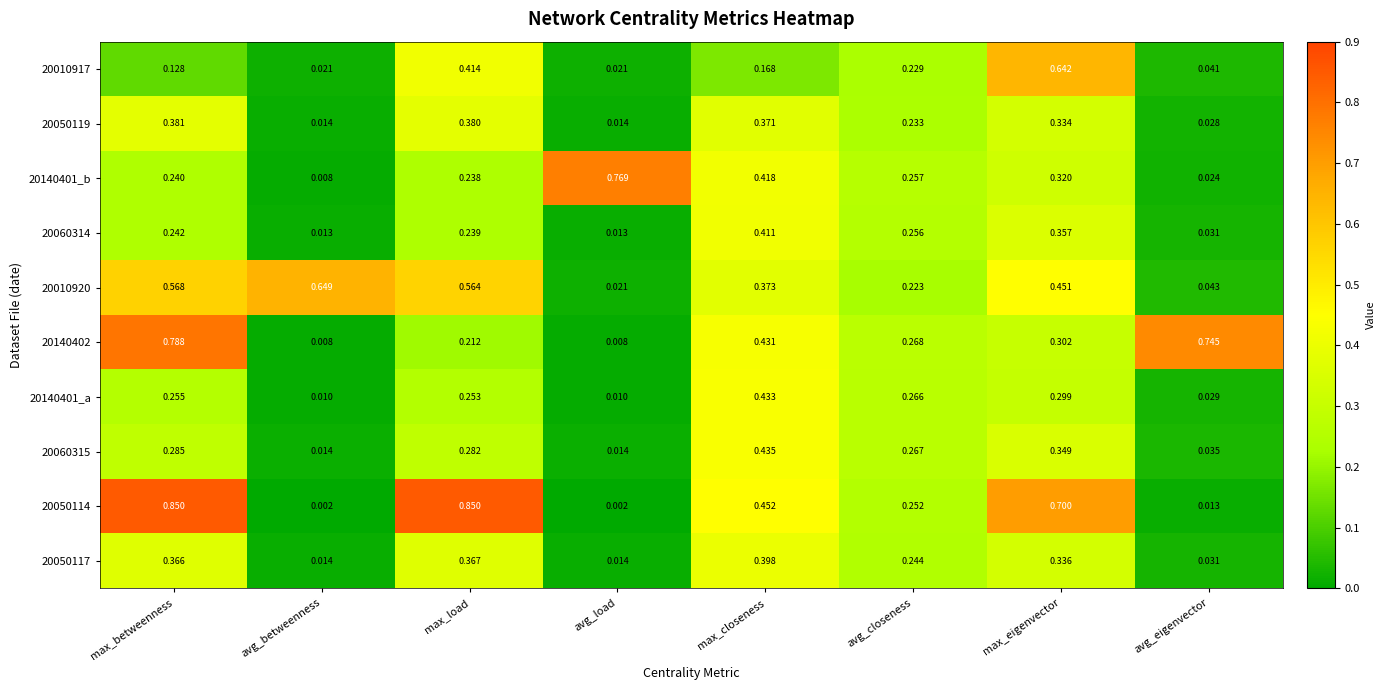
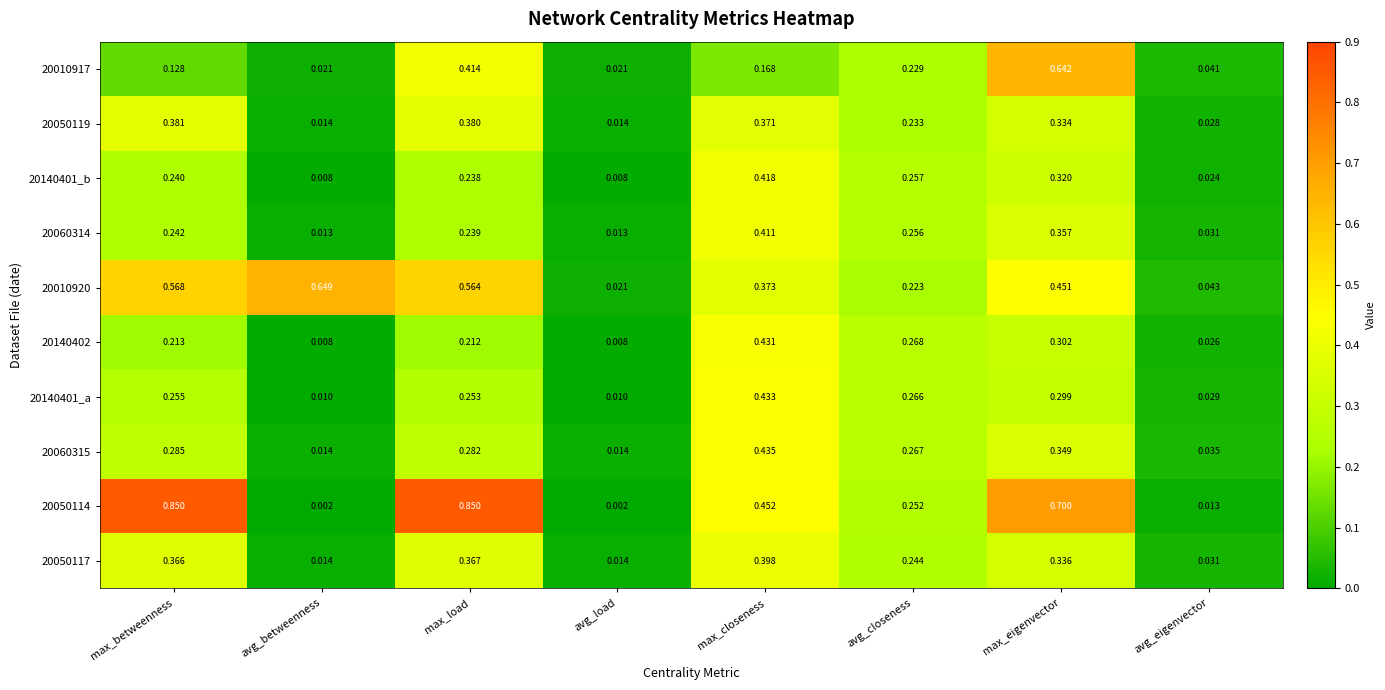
  {
    "20010917": {
      "max_betweenness": 0.128,
      "avg_betweenness": 0.021,
      "max_load": 0.414,
      "avg_load": 0.021,
      "max_closeness": 0.168,
      "avg_closeness": 0.229,
      "max_eigenvector": 0.642,
      "avg_eigenvector": 0.041
    },
    "20050119": {
      "max_betweenness": 0.381,
      "avg_betweenness": 0.014,
      "max_load": 0.380,
      "avg_load": 0.014,
      "max_closeness": 0.371,
      "avg_closeness": 0.233,
      "max_eigenvector": 0.334,
      "avg_eigenvector": 0.028
    },
    "20140401_b": {
      "max_betweenness": 0.240,
      "avg_betweenness": 0.008,
      "max_load": 0.238,
-     "avg_load": 0.769,
+     "avg_load": 0.008,
      "max_closeness": 0.418,
      "avg_closeness": 0.257,
      "max_eigenvector": 0.320,
      "avg_eigenvector": 0.024
    },
    "20060314": {
      "max_betweenness": 0.242,
      "avg_betweenness": 0.013,
      "max_load": 0.239,
      "avg_load": 0.013,
      "max_closeness": 0.411,
      "avg_closeness": 0.256,
      "max_eigenvector": 0.357,
      "avg_eigenvector": 0.031
    },
    "20010920": {
      "max_betweenness": 0.568,
      "avg_betweenness": 0.649,
      "max_load": 0.564,
      "avg_load": 0.021,
      "max_closeness": 0.373,
      "avg_closeness": 0.223,
      "max_eigenvector": 0.451,
      "avg_eigenvector": 0.043
    },
    "20140402": {
-     "max_betweenness": 0.788,
+     "max_betweenness": 0.213,
      "avg_betweenness": 0.008,
      "max_load": 0.212,
      "avg_load": 0.008,
      "max_closeness": 0.431,
      "avg_closeness": 0.268,
      "max_eigenvector": 0.302,
-     "avg_eigenvector": 0.745
+     "avg_eigenvector": 0.026
    },
    "20140401_a": {
      "max_betweenness": 0.255,
      "avg_betweenness": 0.010,
      "max_load": 0.253,
      "avg_load": 0.010,
      "max_closeness": 0.433,
      "avg_closeness": 0.266,
      "max_eigenvector": 0.299,
      "avg_eigenvector": 0.029
    },
    "20060315": {
      "max_betweenness": 0.285,
      "avg_betweenness": 0.014,
      "max_load": 0.282,
      "avg_load": 0.014,
      "max_closeness": 0.435,
      "avg_closeness": 0.267,
      "max_eigenvector": 0.349,
      "avg_eigenvector": 0.035
    },
    "20050114": {
      "max_betweenness": 0.850,
      "avg_betweenness": 0.002,
      "max_load": 0.850,
      "avg_load": 0.002,
      "max_closeness": 0.452,
      "avg_closeness": 0.252,
      "max_eigenvector": 0.700,
      "avg_eigenvector": 0.013
    },
    "20050117": {
      "max_betweenness": 0.366,
      "avg_betweenness": 0.014,
      "max_load": 0.367,
      "avg_load": 0.014,
      "max_closeness": 0.398,
      "avg_closeness": 0.244,
      "max_eigenvector": 0.336,
      "avg_eigenvector": 0.031
    }
  }
